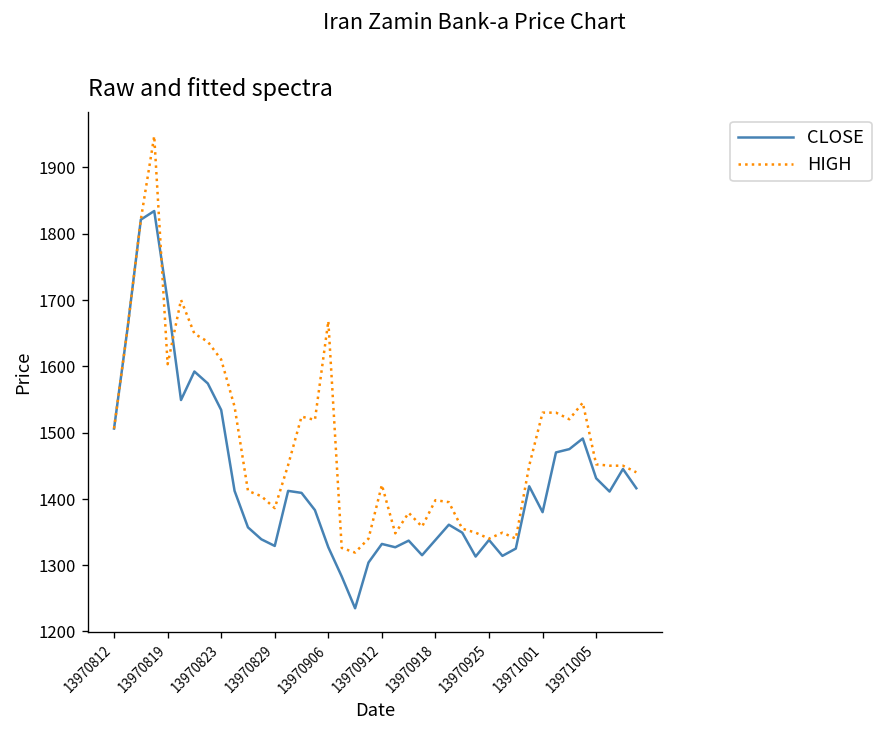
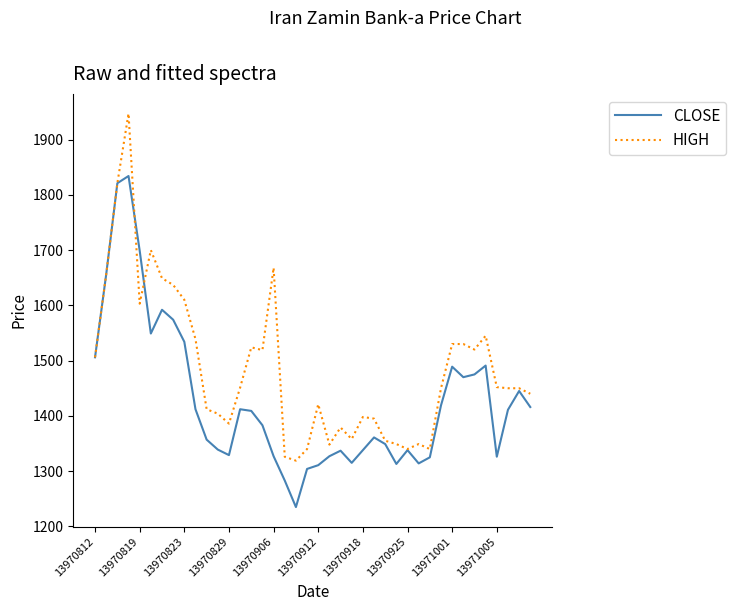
  {
    "CLOSE": {
      "13970819": 1700,
      "13970823": 1530,
      "13970829": 1330,
      "13970906": 1330,
-     "13970912": 1330,
+     "13970912": 1310,
      "13970918": 1340,
-     "13971001": 1380,
-     "13971005": 1430
+     "13971001": 1490,
+     "13971005": 1330
    },
    "HIGH": {
      "13970819": 1600,
      "13970823": 1610,
      "13970829": 1390,
      "13970906": 1670,
      "13970912": 1420,
      "13970918": 1400,
      "13971001": 1530,
      "13971005": 1450
    }
  }
